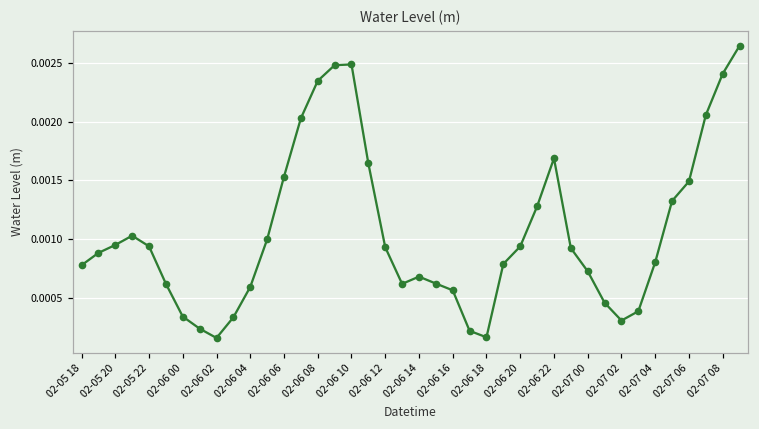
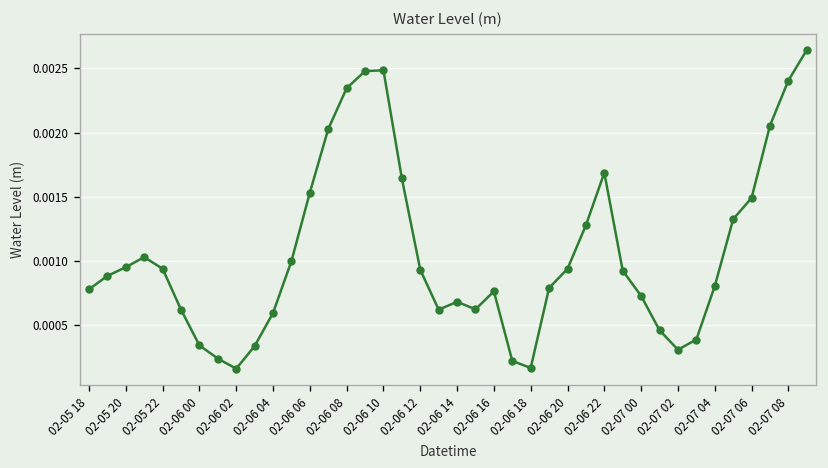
  {
    "02-05 18": 0.00078,
    "02-05 20": 0.00095,
    "02-05 22": 0.00094,
    "02-06 00": 0.00034,
    "02-06 02": 0.00016,
    "02-06 04": 0.00060,
    "02-06 06": 0.00153,
    "02-06 08": 0.00235,
    "02-06 10": 0.00248,
    "02-06 12": 0.00093,
    "02-06 14": 0.00068,
-   "02-06 16": 0.00057,
+   "02-06 16": 0.00076,
    "02-06 18": 0.00017,
    "02-06 20": 0.00094,
    "02-06 22": 0.00169,
    "02-07 00": 0.00073,
    "02-07 02": 0.00031,
    "02-07 04": 0.00081,
    "02-07 06": 0.00149,
    "02-07 08": 0.00241
  }
